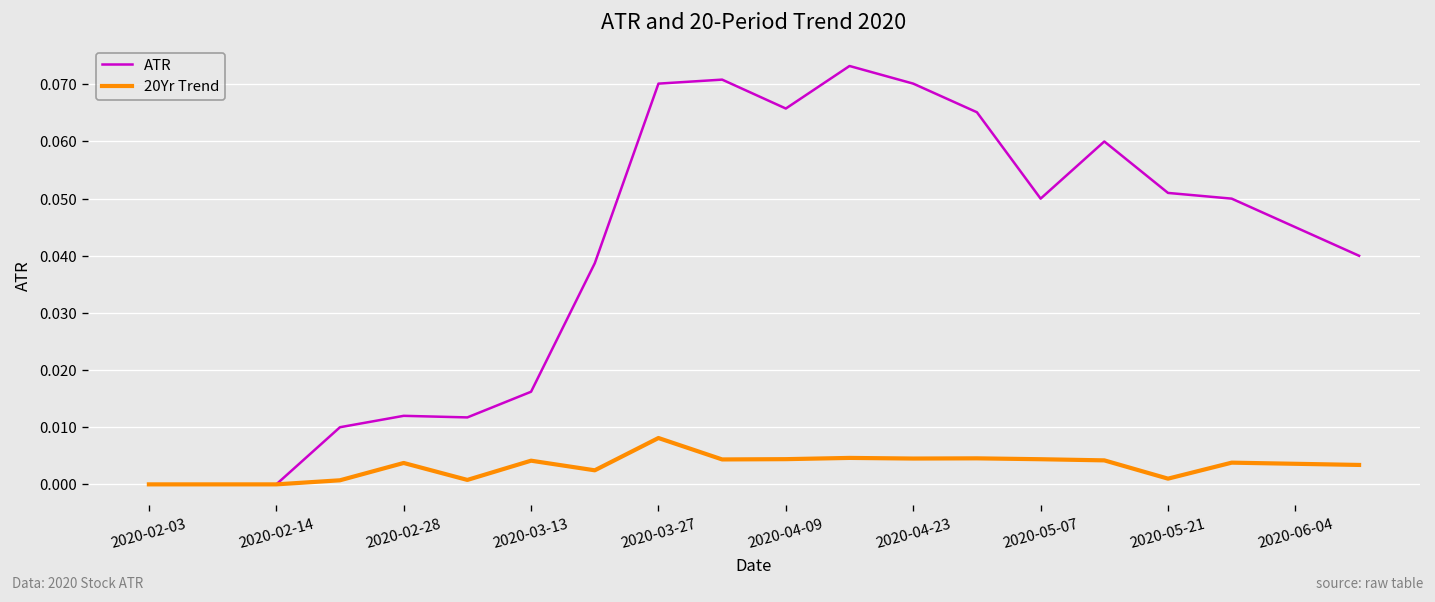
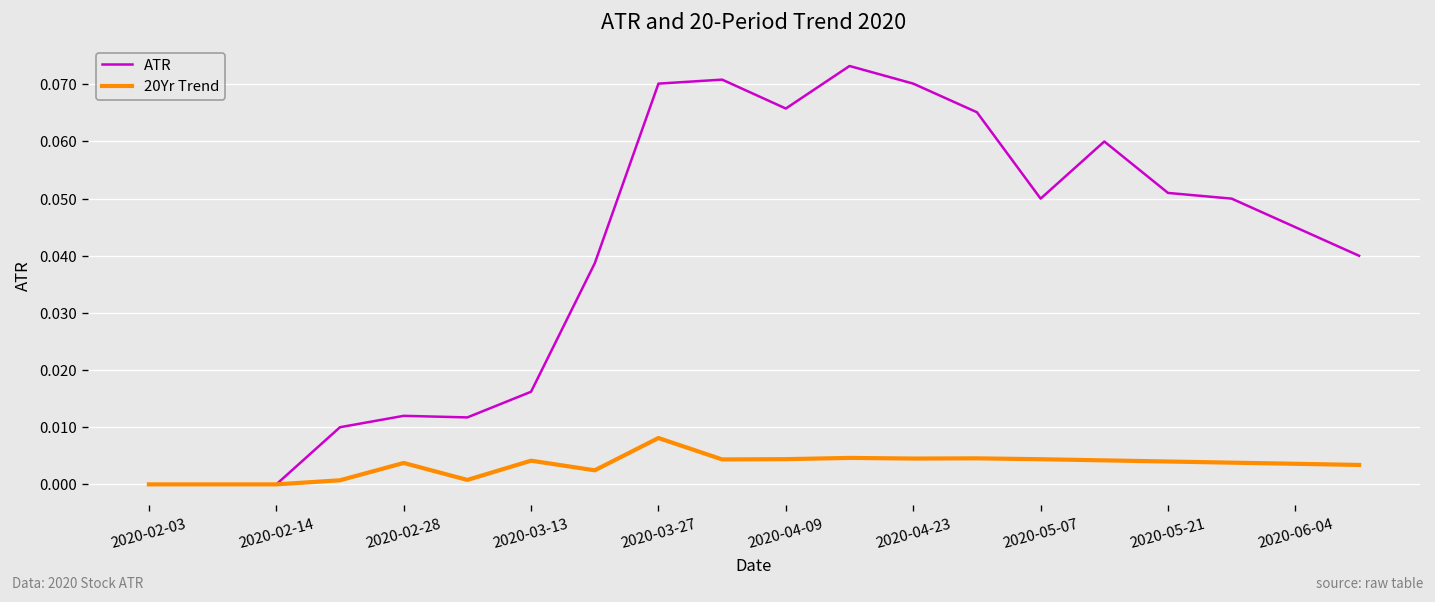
  {
    "ATR": {
      "2020-02-28": 0.012,
      "2020-03-13": 0.016,
      "2020-03-27": 0.070,
      "2020-04-09": 0.066,
      "2020-04-23": 0.070,
      "2020-05-07": 0.050,
      "2020-05-21": 0.051,
      "2020-06-04": 0.045
    },
    "20Yr Trend": {
      "2020-02-28": 0.004,
      "2020-03-13": 0.004,
      "2020-03-27": 0.008,
      "2020-04-09": 0.004,
      "2020-04-23": 0.005,
      "2020-05-07": 0.004,
-     "2020-05-21": 0.001,
+     "2020-05-21": 0.004,
      "2020-06-04": 0.004
    }
  }
